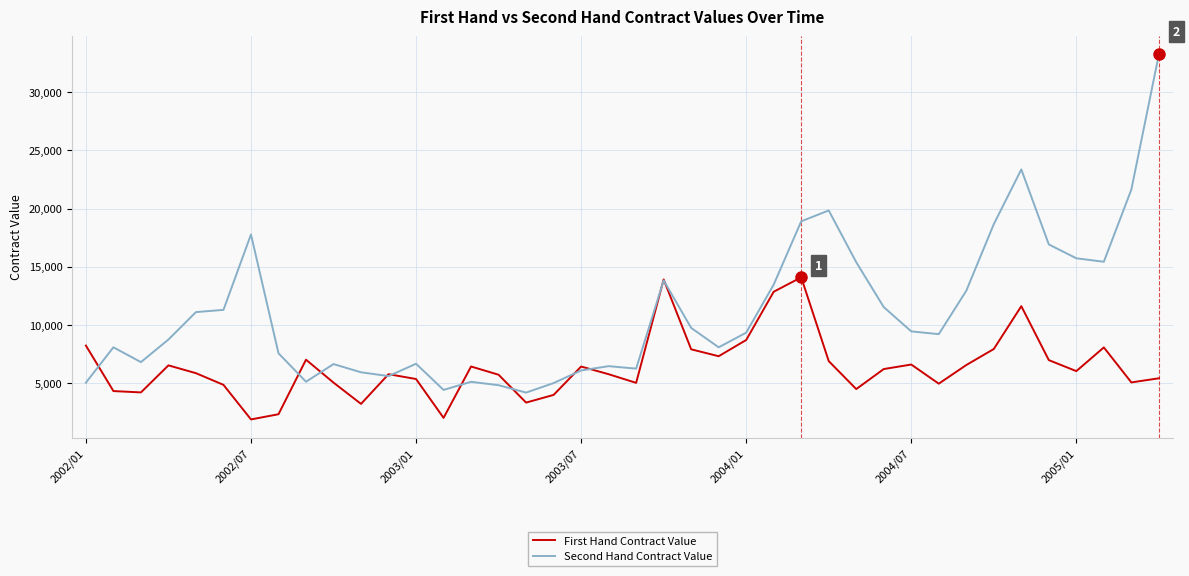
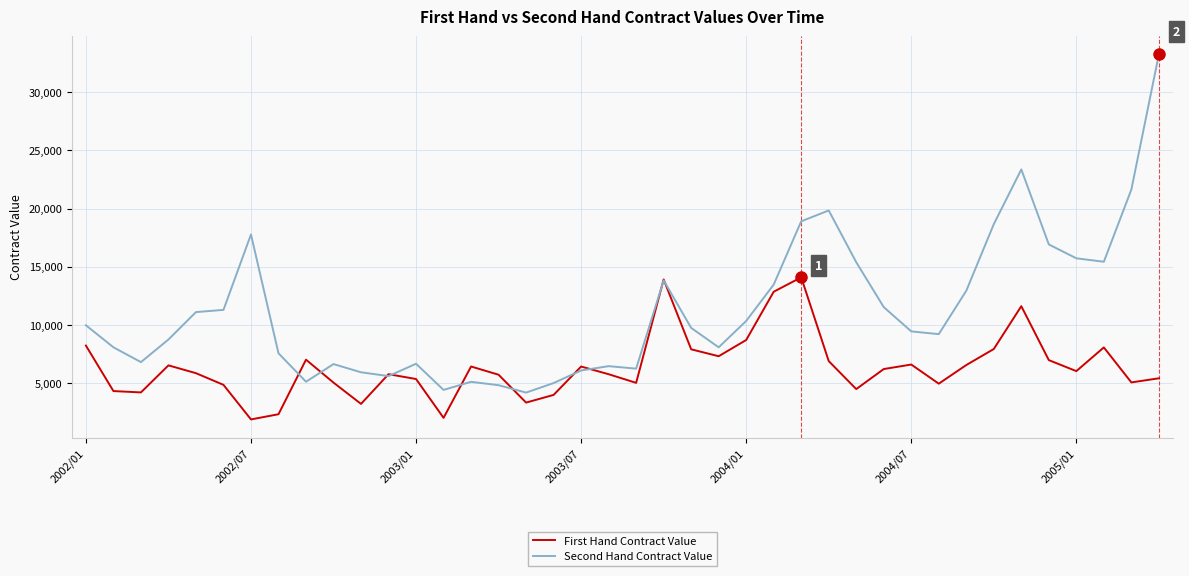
  {
    "Second Hand Contract Value": {
-     "2002/01": "5,000",
+     "2002/01": "10,000",
      "2002/07": "17,800",
      "2003/01": "6,700",
      "2003/07": "6,100",
-     "2004/01": "9,300",
+     "2004/01": "10,300",
      "2004/07": "9,400",
      "2005/01": "15,700"
    }
  }
